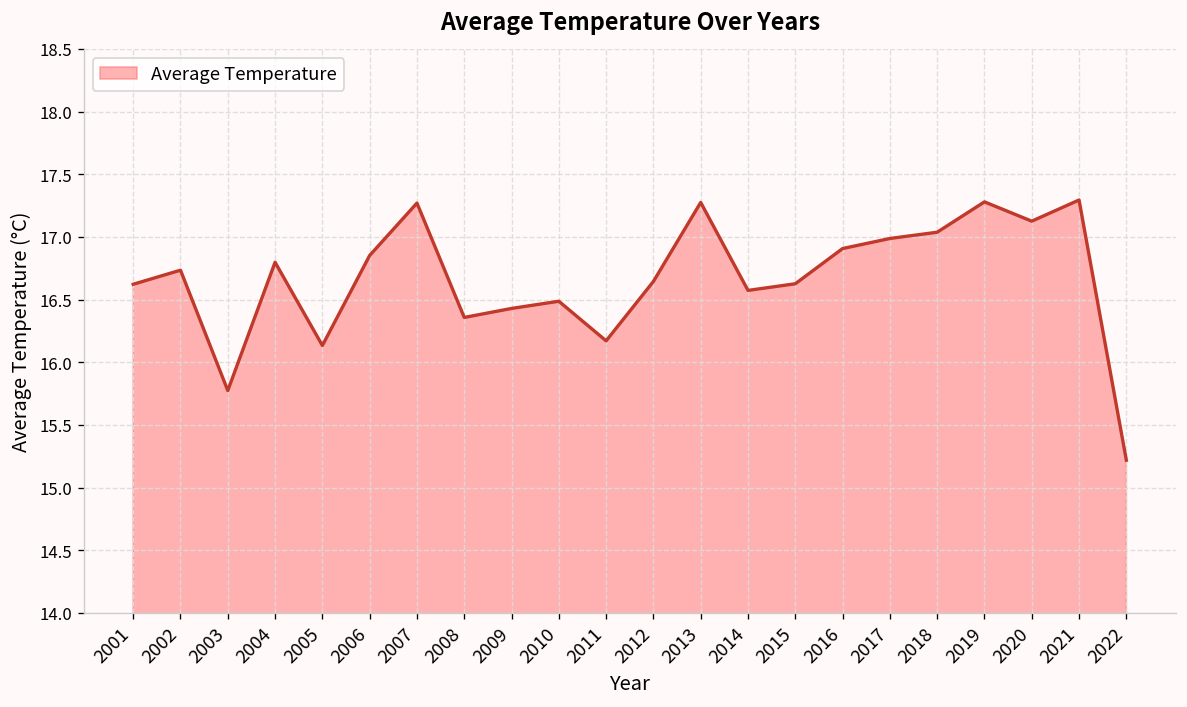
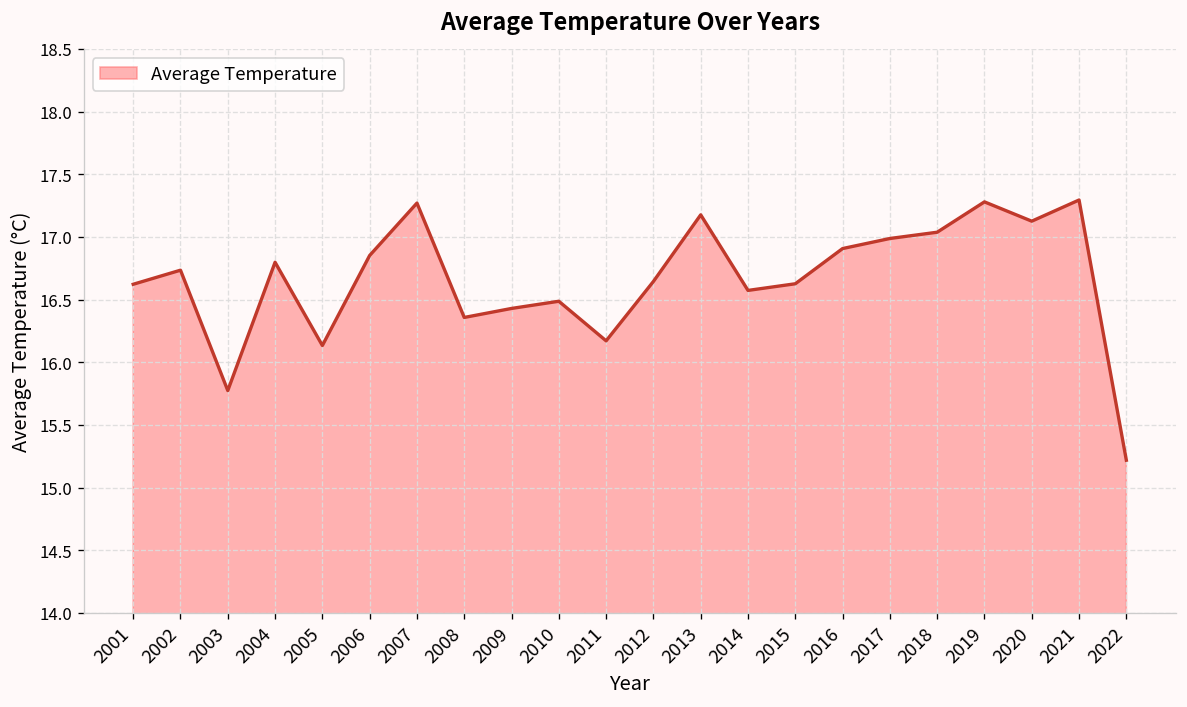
  {
    "2001": 16.62,
    "2002": 16.74,
    "2003": 15.77,
    "2004": 16.80,
    "2005": 16.13,
    "2006": 16.85,
    "2007": 17.27,
    "2008": 16.36,
    "2009": 16.43,
    "2010": 16.49,
    "2011": 16.17,
    "2012": 16.65,
-   "2013": 17.28,
+   "2013": 17.18,
    "2014": 16.57,
    "2015": 16.63,
    "2016": 16.91,
    "2017": 16.99,
    "2018": 17.04,
    "2019": 17.28,
    "2020": 17.13,
    "2021": 17.30,
    "2022": 15.22
  }
